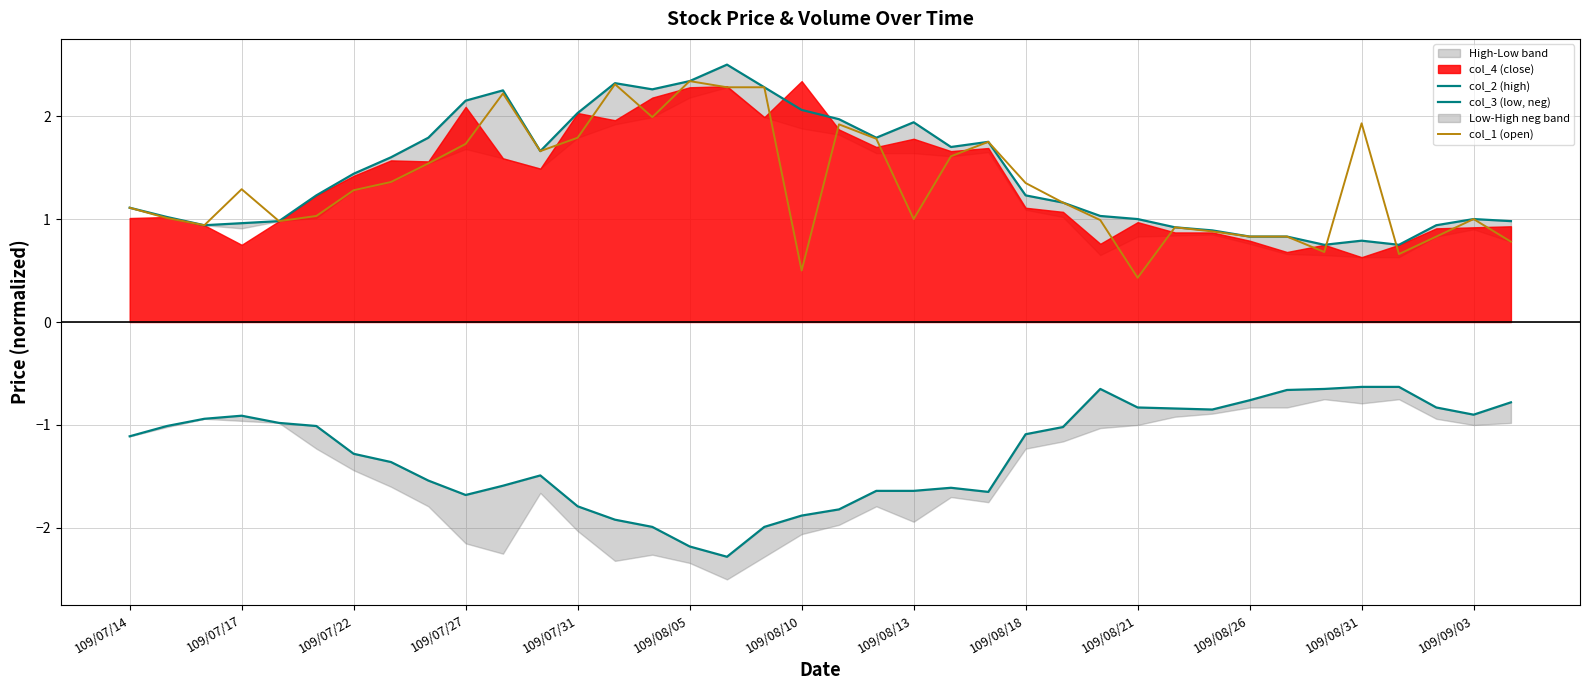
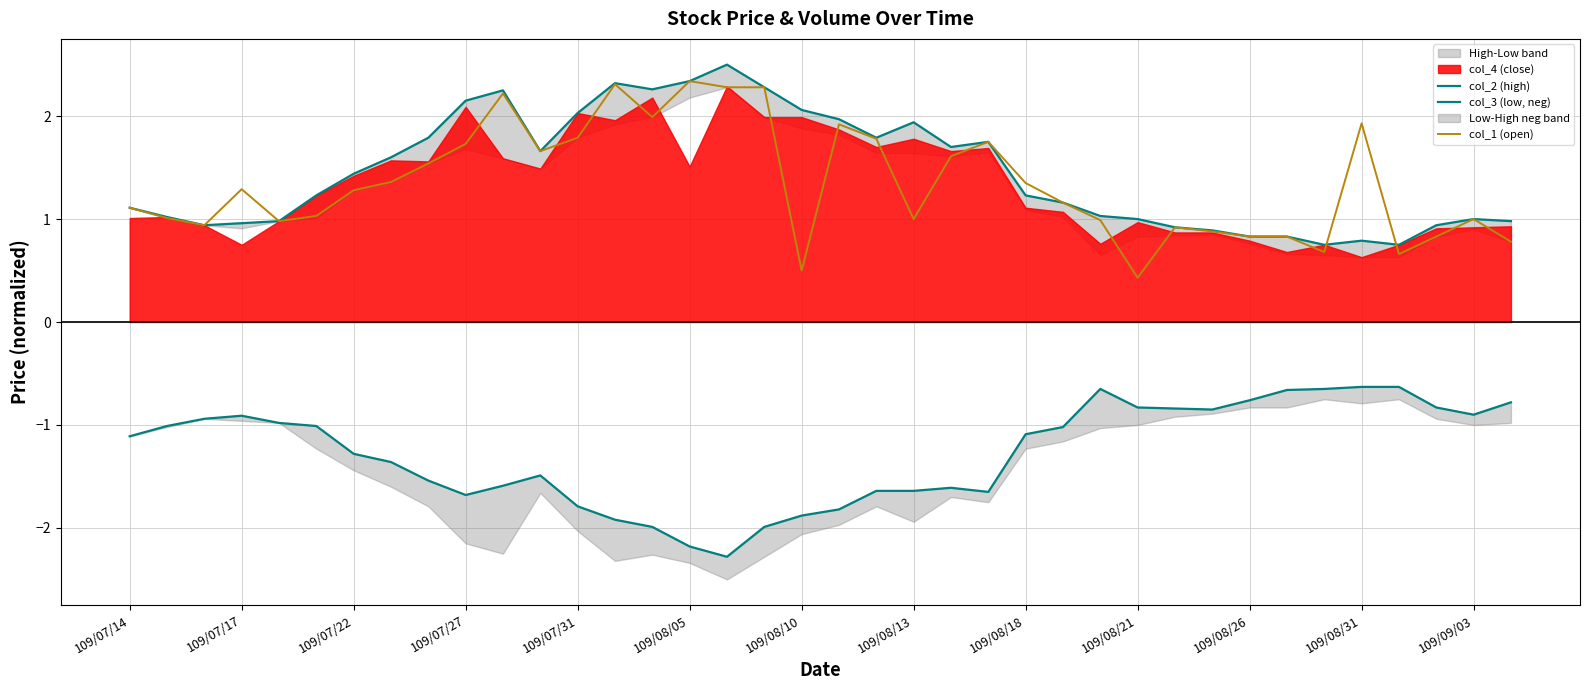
  {
    "col_4 (close)": {
      "109/07/14": 1.01,
      "109/07/17": 0.75,
      "109/07/27": 2.09,
-     "109/08/05": 2.28,
-     "109/08/10": 2.34,
+     "109/08/05": 1.51,
+     "109/08/10": 1.99,
      "109/08/13": 1.78,
      "109/08/18": 1.11,
      "109/08/21": 0.97,
      "109/08/26": 0.79,
      "109/08/31": 0.63,
      "109/09/03": 0.92
    },
    "col_1 (open)": {
      "109/07/17": 1.29,
      "109/07/22": 1.28,
      "109/07/27": 1.73,
      "109/07/31": 1.79,
      "109/08/10": 0.50,
      "109/08/13": 1.00,
      "109/08/18": 1.35,
      "109/08/21": 0.43,
      "109/08/31": 1.93
    }
  }
